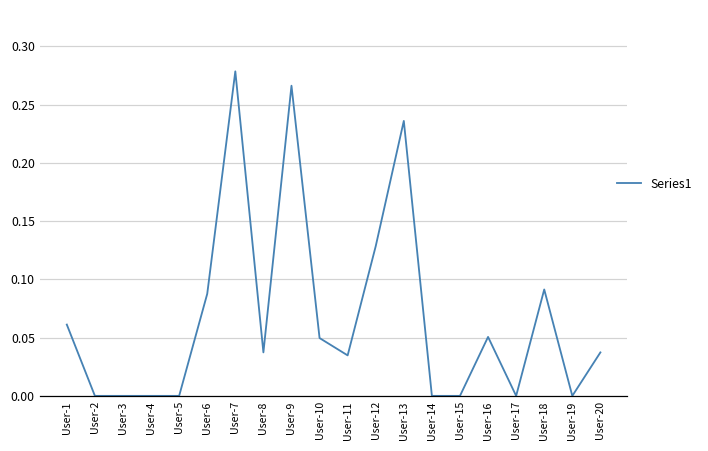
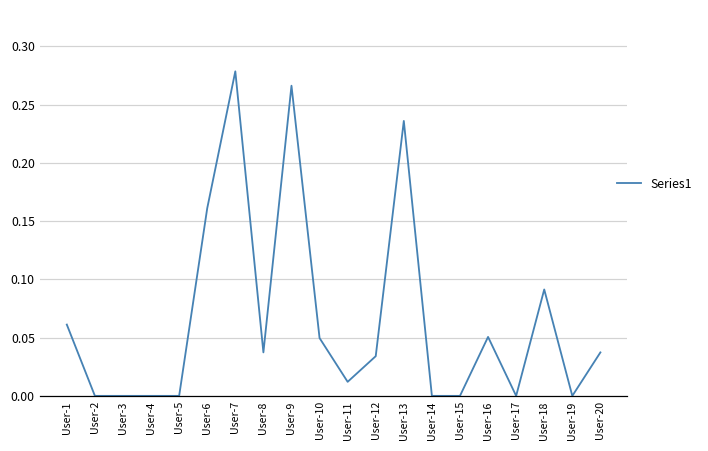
  {
    "User-1": 0.061,
    "User-2": 0.000,
    "User-3": 0.000,
    "User-4": 0.000,
    "User-5": 0.000,
-   "User-6": 0.088,
+   "User-6": 0.161,
    "User-7": 0.279,
    "User-8": 0.037,
    "User-9": 0.266,
    "User-10": 0.050,
-   "User-11": 0.035,
-   "User-12": 0.128,
+   "User-11": 0.012,
+   "User-12": 0.034,
    "User-13": 0.236,
    "User-14": 0.000,
    "User-15": 0.000,
    "User-16": 0.051,
    "User-17": 0.000,
    "User-18": 0.091,
    "User-19": 0.000,
    "User-20": 0.037
  }
